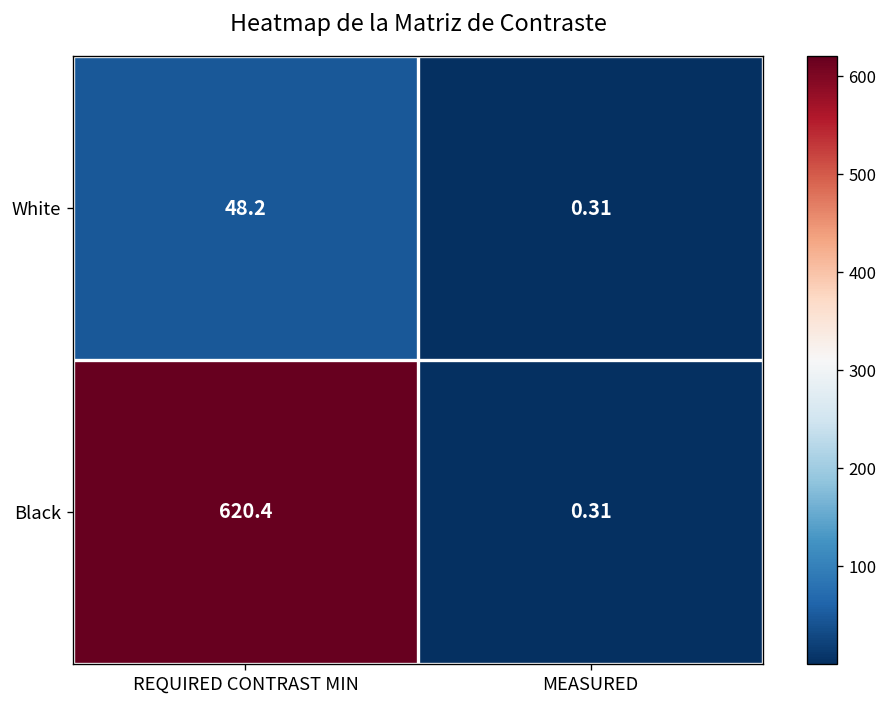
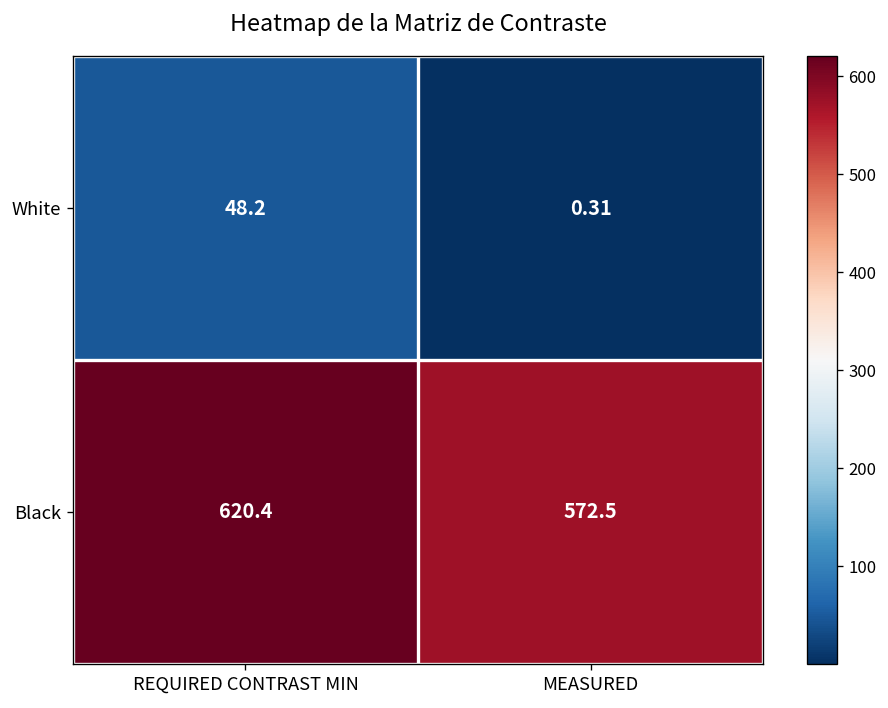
  {
    "White": {
      "REQUIRED CONTRAST MIN": 48.2,
      "MEASURED": 0.31
    },
    "Black": {
      "REQUIRED CONTRAST MIN": 620.4,
-     "MEASURED": 0.31
+     "MEASURED": 572.5
    }
  }
